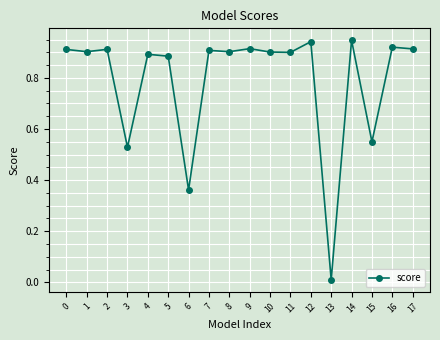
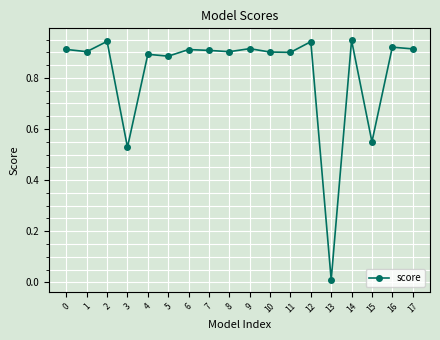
  {
    "0": 0.91,
    "1": 0.90,
-   "2": 0.91,
+   "2": 0.94,
    "3": 0.53,
    "4": 0.89,
    "5": 0.88,
-   "6": 0.36,
+   "6": 0.91,
    "7": 0.91,
    "8": 0.90,
    "9": 0.91,
    "10": 0.90,
    "11": 0.90,
    "12": 0.94,
    "13": 0.01,
    "14": 0.95,
    "15": 0.55,
    "16": 0.92,
    "17": 0.91
  }
